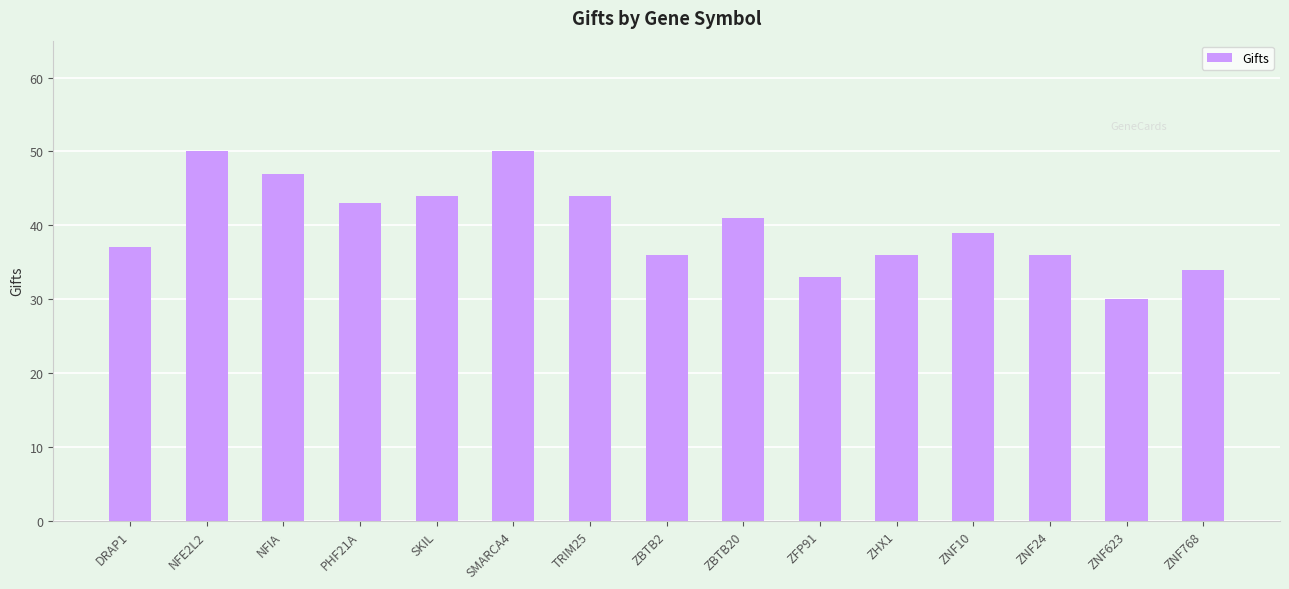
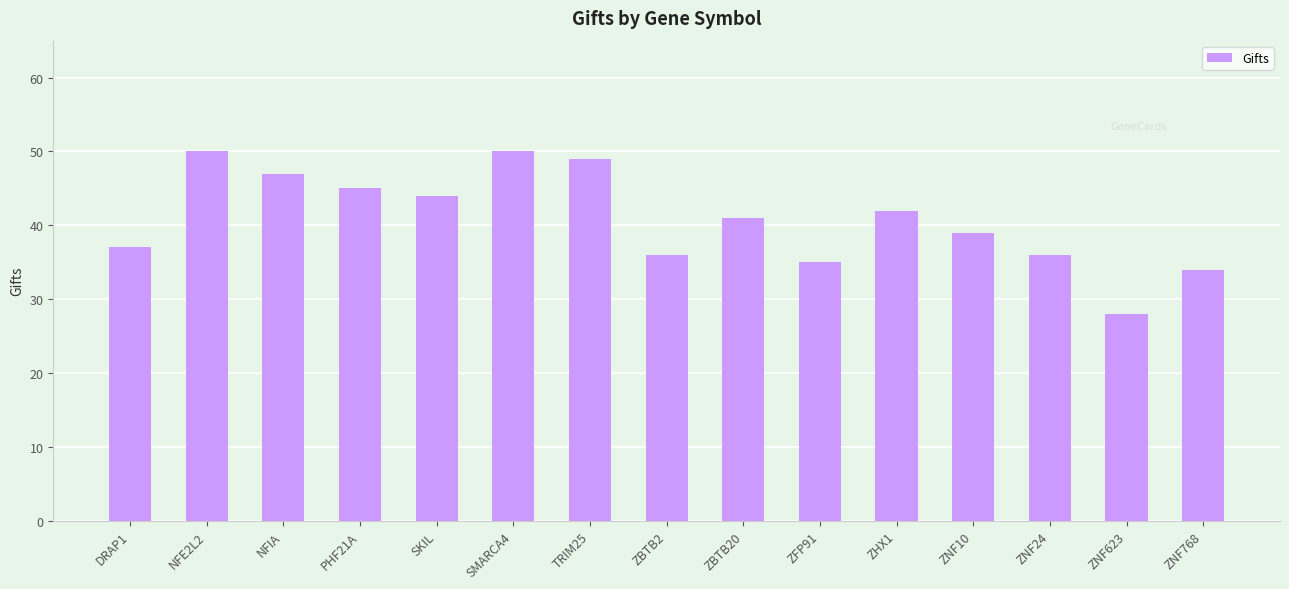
  {
    "DRAP1": 37,
    "NFE2L2": 50,
    "NFIA": 47,
-   "PHF21A": 43,
+   "PHF21A": 45,
    "SKIL": 44,
    "SMARCA4": 50,
-   "TRIM25": 44,
+   "TRIM25": 49,
    "ZBTB2": 36,
    "ZBTB20": 41,
-   "ZFP91": 33,
-   "ZHX1": 36,
+   "ZFP91": 35,
+   "ZHX1": 42,
    "ZNF10": 39,
    "ZNF24": 36,
-   "ZNF623": 30,
+   "ZNF623": 28,
    "ZNF768": 34
  }
